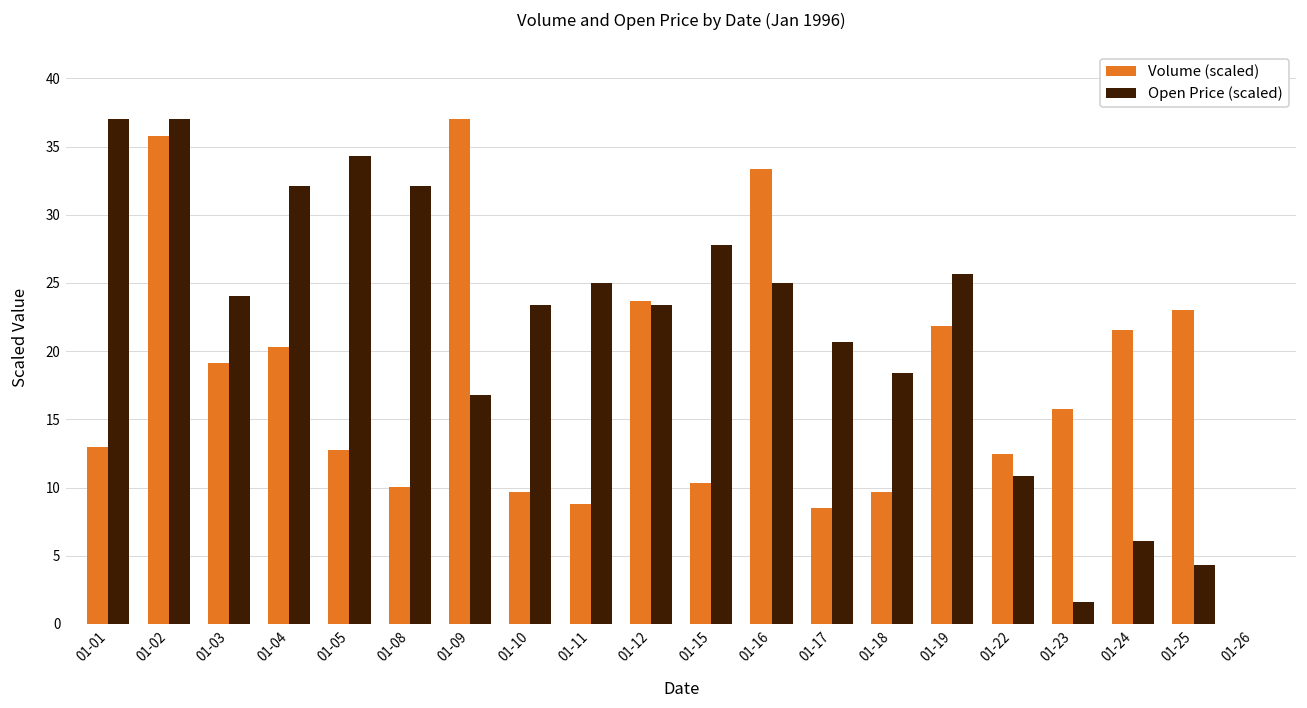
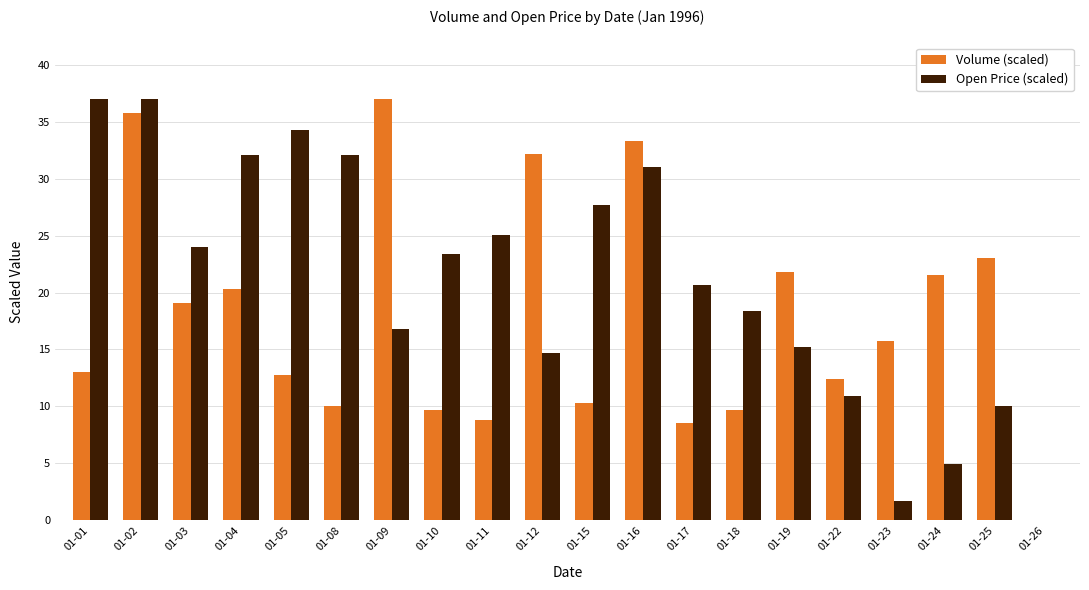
  {
    "Volume (scaled)": {
      "01-01": 13.0,
      "01-02": 35.8,
      "01-03": 19.1,
      "01-04": 20.3,
      "01-05": 12.7,
      "01-08": 10.0,
      "01-09": 37.0,
      "01-10": 9.7,
      "01-11": 8.8,
-     "01-12": 23.7,
+     "01-12": 32.2,
      "01-15": 10.3,
      "01-16": 33.4,
      "01-17": 8.5,
      "01-18": 9.7,
      "01-19": 21.8,
      "01-22": 12.4,
      "01-23": 15.8,
      "01-24": 21.5,
      "01-25": 23.0,
      "01-26": 0.0
    },
    "Open Price (scaled)": {
      "01-01": 37.0,
      "01-02": 37.0,
      "01-03": 24.0,
      "01-04": 32.1,
      "01-05": 34.3,
      "01-08": 32.1,
      "01-09": 16.8,
      "01-10": 23.4,
      "01-11": 25.0,
-     "01-12": 23.4,
+     "01-12": 14.7,
      "01-15": 27.7,
-     "01-16": 25.0,
+     "01-16": 31.0,
      "01-17": 20.7,
      "01-18": 18.4,
-     "01-19": 25.7,
+     "01-19": 15.2,
      "01-22": 10.9,
      "01-23": 1.6,
-     "01-24": 6.1,
-     "01-25": 4.4,
+     "01-24": 4.9,
+     "01-25": 10.0,
      "01-26": 0.0
    }
  }
